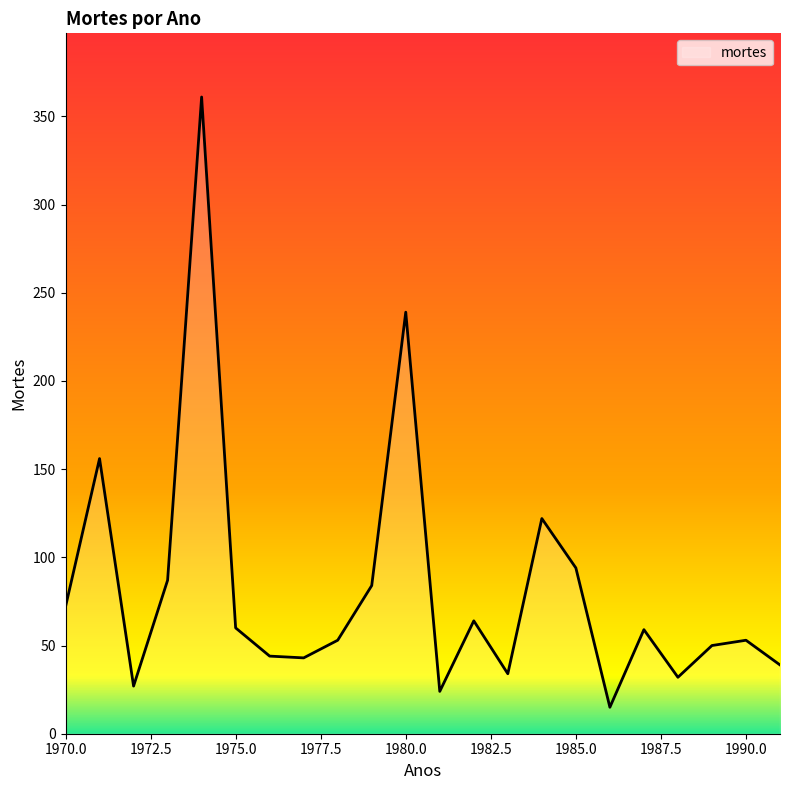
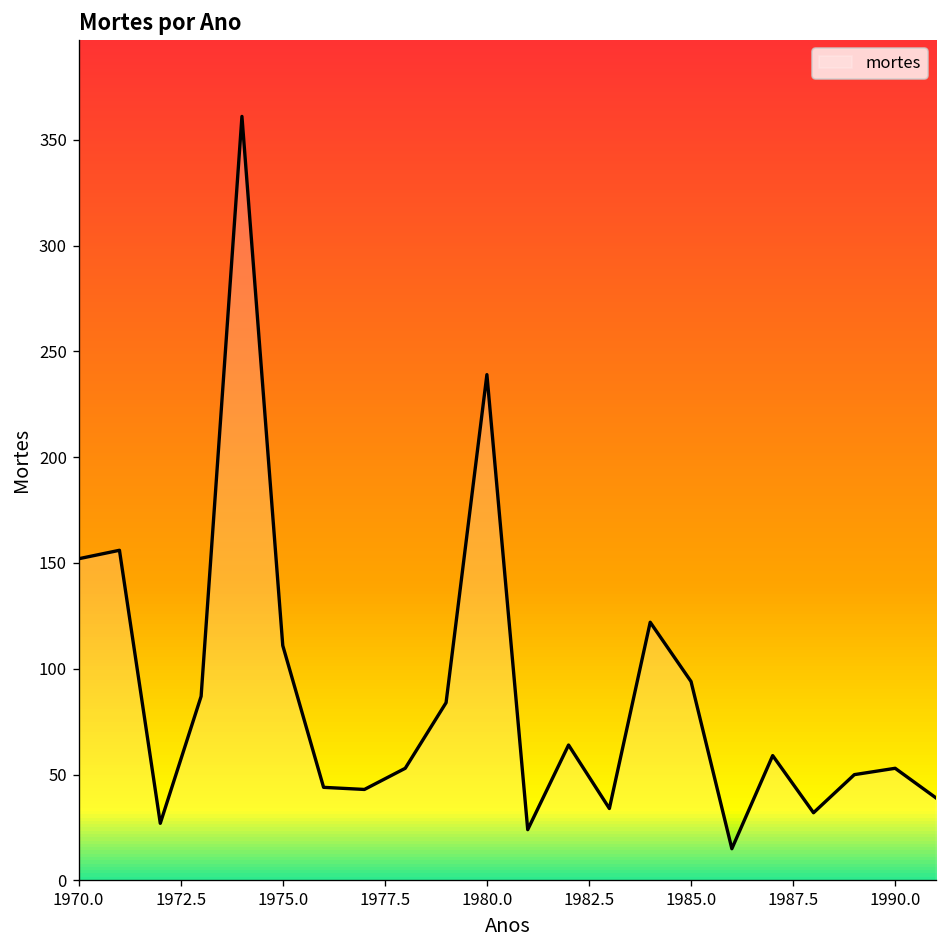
  {
-   "1970.0": 72,
-   "1975.0": 60,
+   "1970.0": 152,
+   "1975.0": 111,
    "1980.0": 239,
    "1985.0": 94,
    "1990.0": 53
  }
